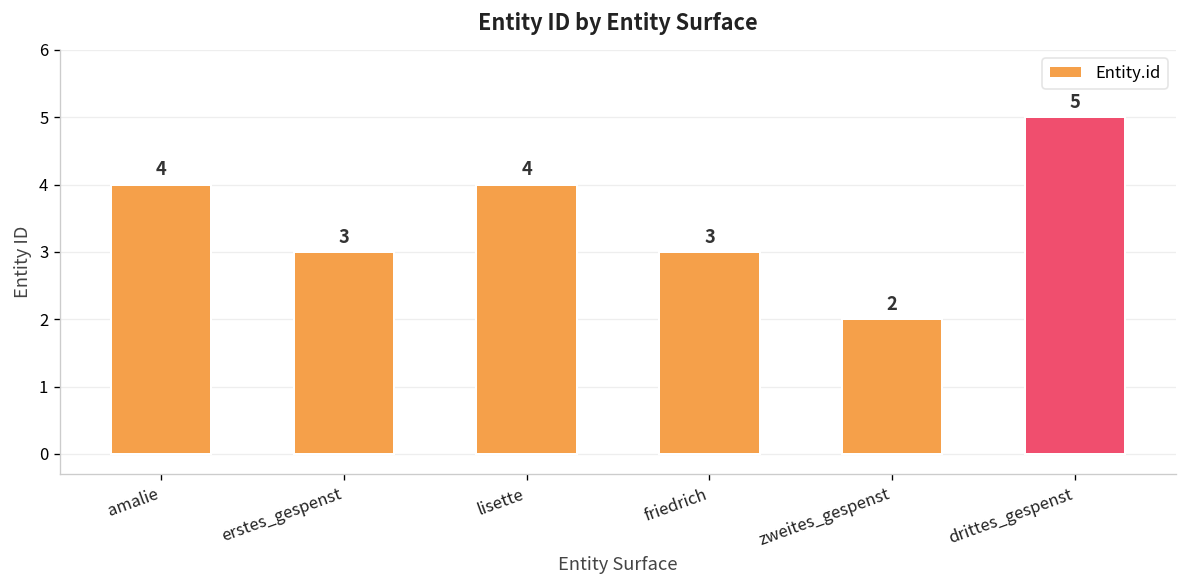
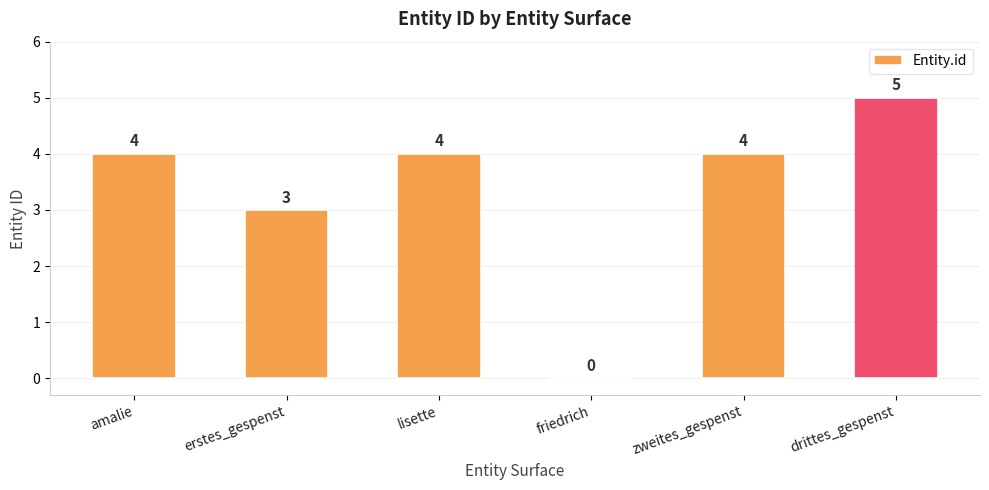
  {
    "amalie": 4,
    "erstes_gespenst": 3,
    "lisette": 4,
-   "friedrich": 3,
-   "zweites_gespenst": 2,
+   "friedrich": 0,
+   "zweites_gespenst": 4,
    "drittes_gespenst": 5
  }
